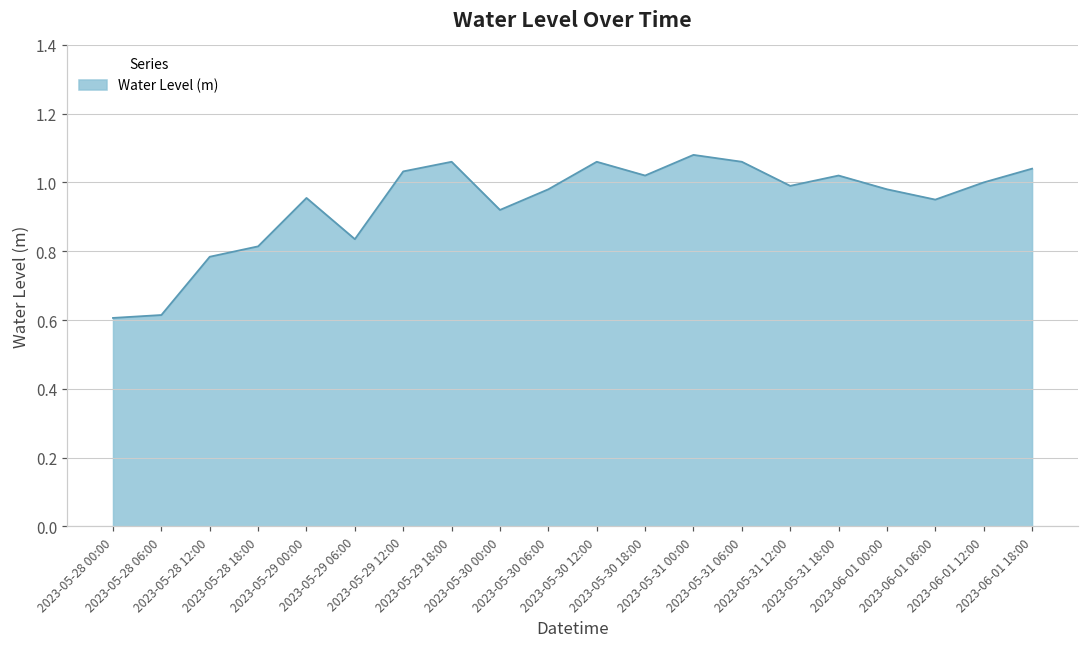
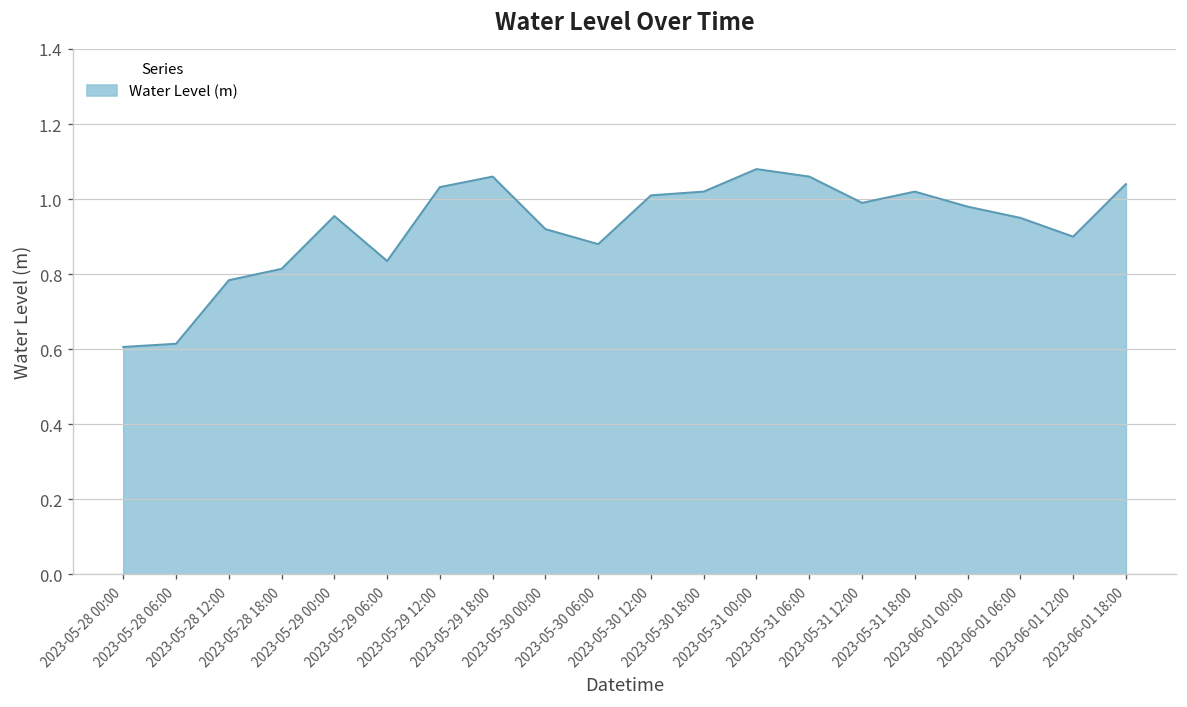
  {
    "2023-05-28 00:00": 0.61,
    "2023-05-28 06:00": 0.61,
    "2023-05-28 12:00": 0.78,
    "2023-05-28 18:00": 0.81,
    "2023-05-29 00:00": 0.95,
    "2023-05-29 06:00": 0.84,
    "2023-05-29 12:00": 1.03,
    "2023-05-29 18:00": 1.06,
    "2023-05-30 00:00": 0.92,
-   "2023-05-30 06:00": 0.98,
-   "2023-05-30 12:00": 1.06,
+   "2023-05-30 06:00": 0.88,
+   "2023-05-30 12:00": 1.01,
    "2023-05-30 18:00": 1.02,
    "2023-05-31 00:00": 1.08,
    "2023-05-31 06:00": 1.06,
    "2023-05-31 12:00": 0.99,
    "2023-05-31 18:00": 1.02,
    "2023-06-01 00:00": 0.98,
    "2023-06-01 06:00": 0.95,
-   "2023-06-01 12:00": 1.0,
+   "2023-06-01 12:00": 0.9,
    "2023-06-01 18:00": 1.04
  }
